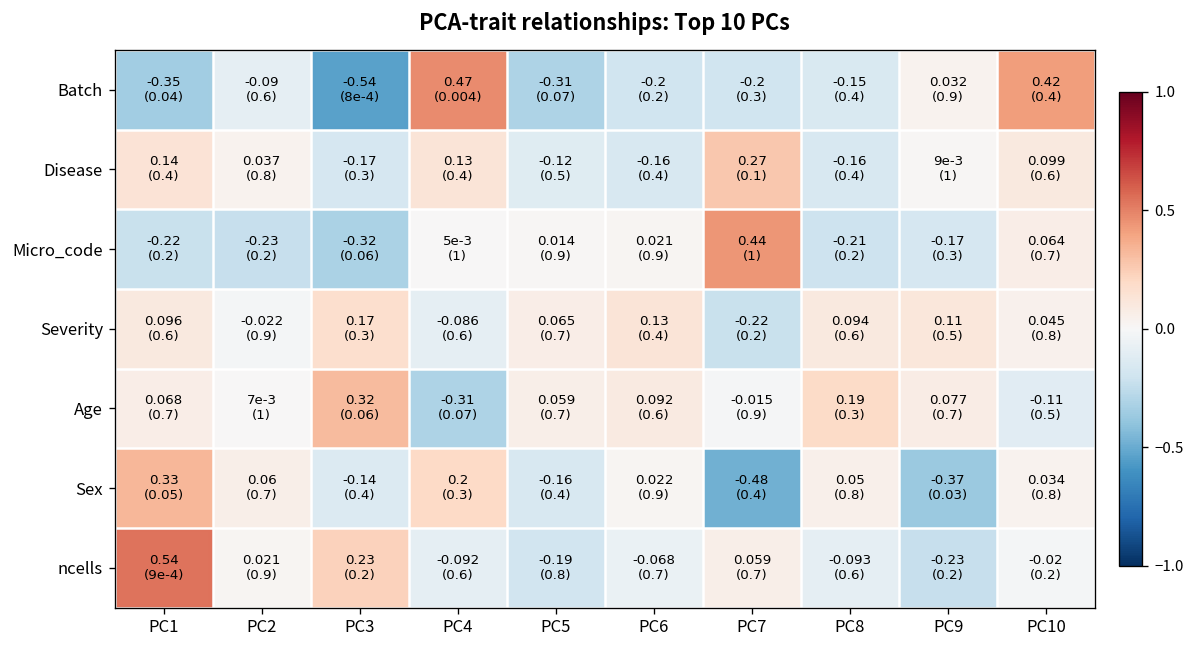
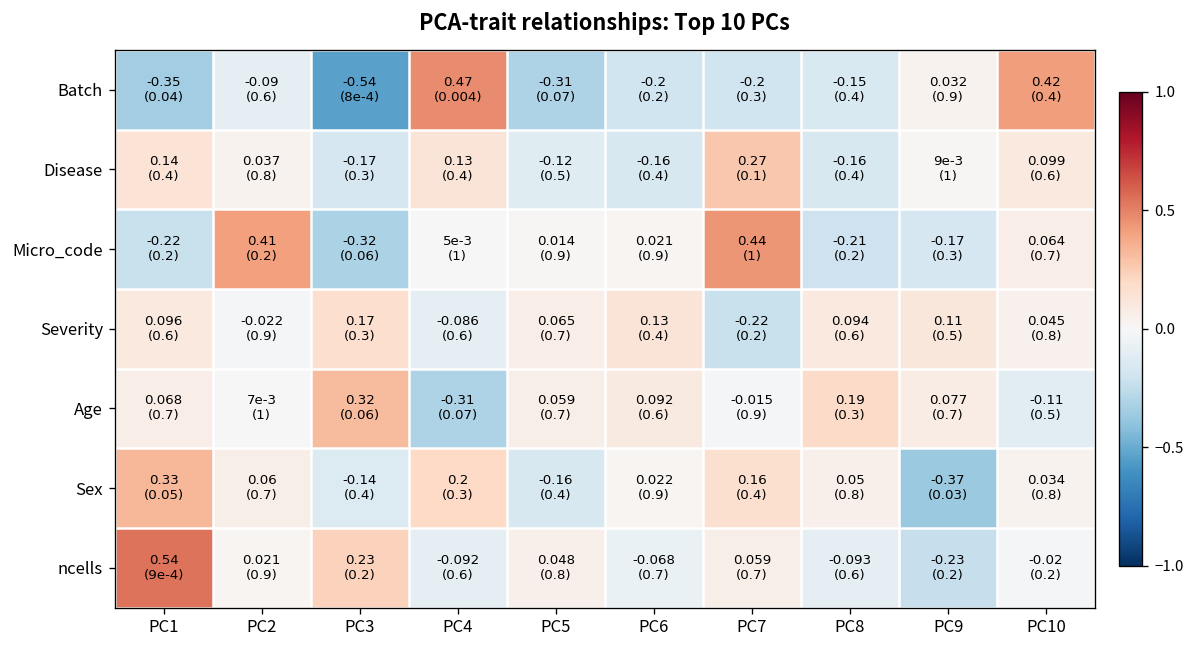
  {
    "Micro_code": {
-     "PC2": -0.23
+     "PC2": 0.41
    },
    "Sex": {
-     "PC7": -0.48
+     "PC7": 0.16
    },
    "ncells": {
-     "PC5": -0.19
+     "PC5": 0.048
    }
  }
